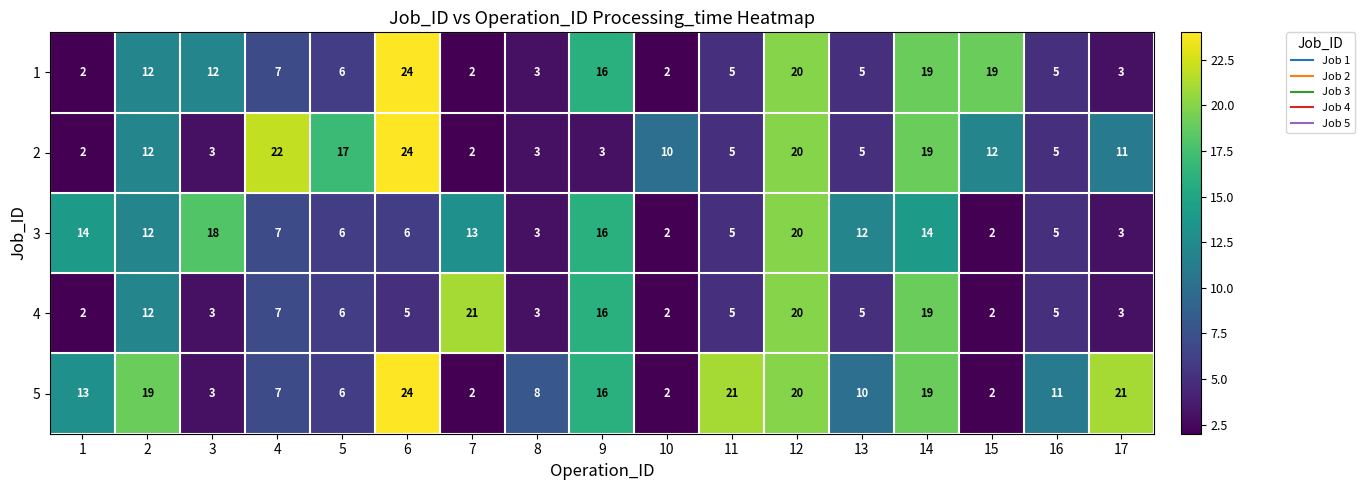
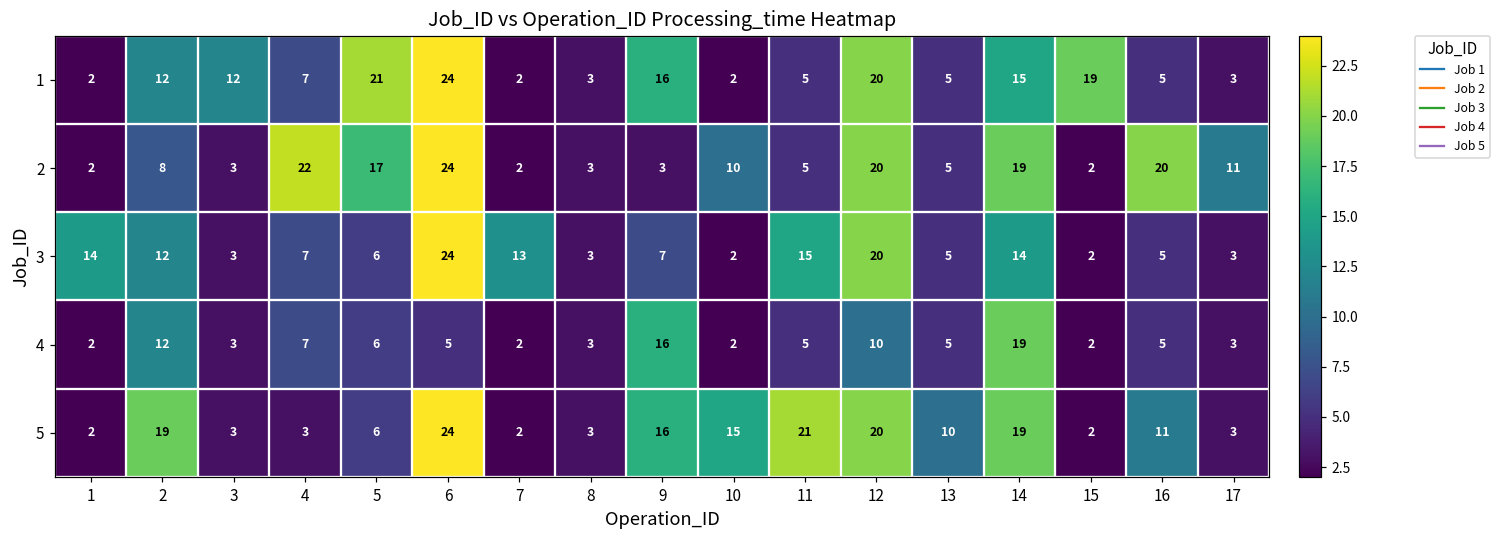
  {
    "1": {
      "1": 2,
      "2": 12,
      "3": 12,
      "4": 7,
-     "5": 6,
+     "5": 21,
      "6": 24,
      "7": 2,
      "8": 3,
      "9": 16,
      "10": 2,
      "11": 5,
      "12": 20,
      "13": 5,
-     "14": 19,
+     "14": 15,
      "15": 19,
      "16": 5,
      "17": 3
    },
    "2": {
      "1": 2,
-     "2": 12,
+     "2": 8,
      "3": 3,
      "4": 22,
      "5": 17,
      "6": 24,
      "7": 2,
      "8": 3,
      "9": 3,
      "10": 10,
      "11": 5,
      "12": 20,
      "13": 5,
      "14": 19,
-     "15": 12,
-     "16": 5,
+     "15": 2,
+     "16": 20,
      "17": 11
    },
    "3": {
      "1": 14,
      "2": 12,
-     "3": 18,
+     "3": 3,
      "4": 7,
      "5": 6,
-     "6": 6,
+     "6": 24,
      "7": 13,
      "8": 3,
-     "9": 16,
+     "9": 7,
      "10": 2,
-     "11": 5,
+     "11": 15,
      "12": 20,
-     "13": 12,
+     "13": 5,
      "14": 14,
      "15": 2,
      "16": 5,
      "17": 3
    },
    "4": {
      "1": 2,
      "2": 12,
      "3": 3,
      "4": 7,
      "5": 6,
      "6": 5,
-     "7": 21,
+     "7": 2,
      "8": 3,
      "9": 16,
      "10": 2,
      "11": 5,
-     "12": 20,
+     "12": 10,
      "13": 5,
      "14": 19,
      "15": 2,
      "16": 5,
      "17": 3
    },
    "5": {
-     "1": 13,
+     "1": 2,
      "2": 19,
      "3": 3,
-     "4": 7,
+     "4": 3,
      "5": 6,
      "6": 24,
      "7": 2,
-     "8": 8,
+     "8": 3,
      "9": 16,
-     "10": 2,
+     "10": 15,
      "11": 21,
      "12": 20,
      "13": 10,
      "14": 19,
      "15": 2,
      "16": 11,
-     "17": 21
+     "17": 3
    }
  }
